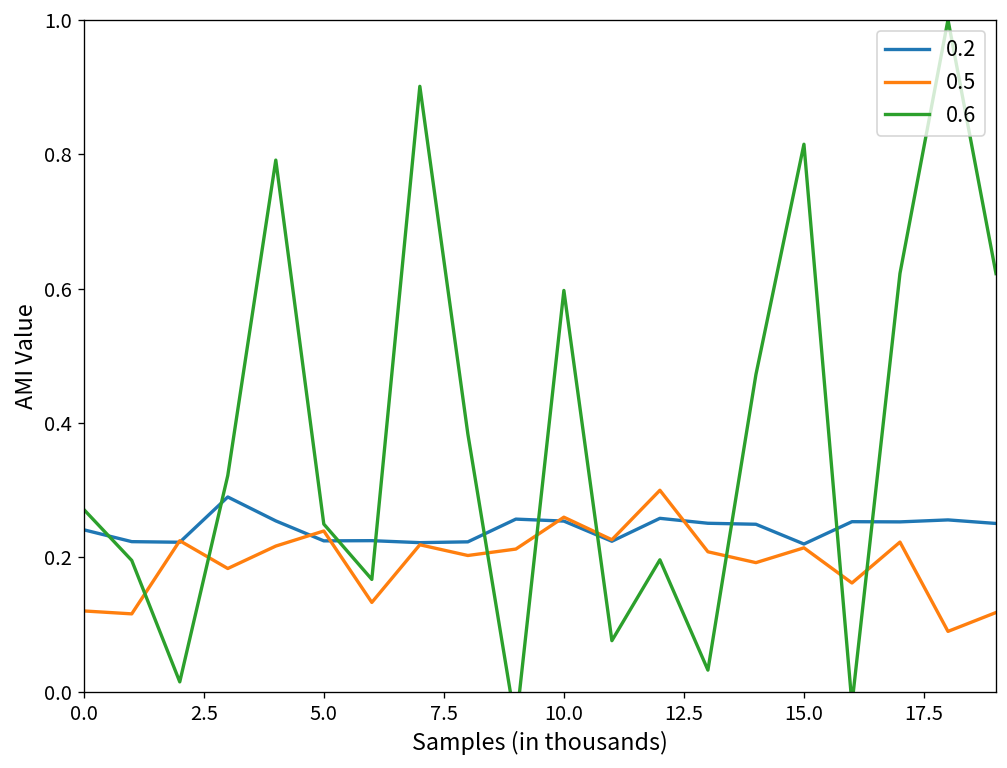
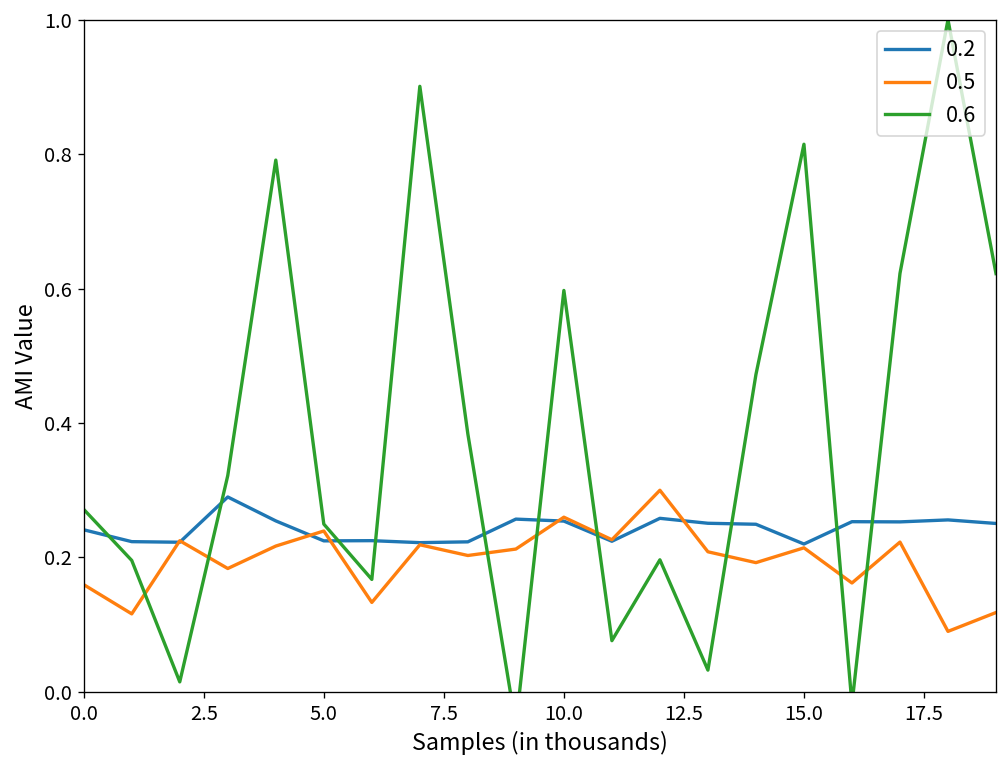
  {
    "0.2": {
      "0.0": 0.24,
      "5.0": 0.22,
      "10.0": 0.25,
      "15.0": 0.22
    },
    "0.5": {
-     "0.0": 0.12,
+     "0.0": 0.16,
      "5.0": 0.24,
      "10.0": 0.26,
      "15.0": 0.21
    },
    "0.6": {
      "0.0": 0.27,
      "5.0": 0.25,
      "10.0": 0.60,
      "15.0": 0.81
    }
  }
